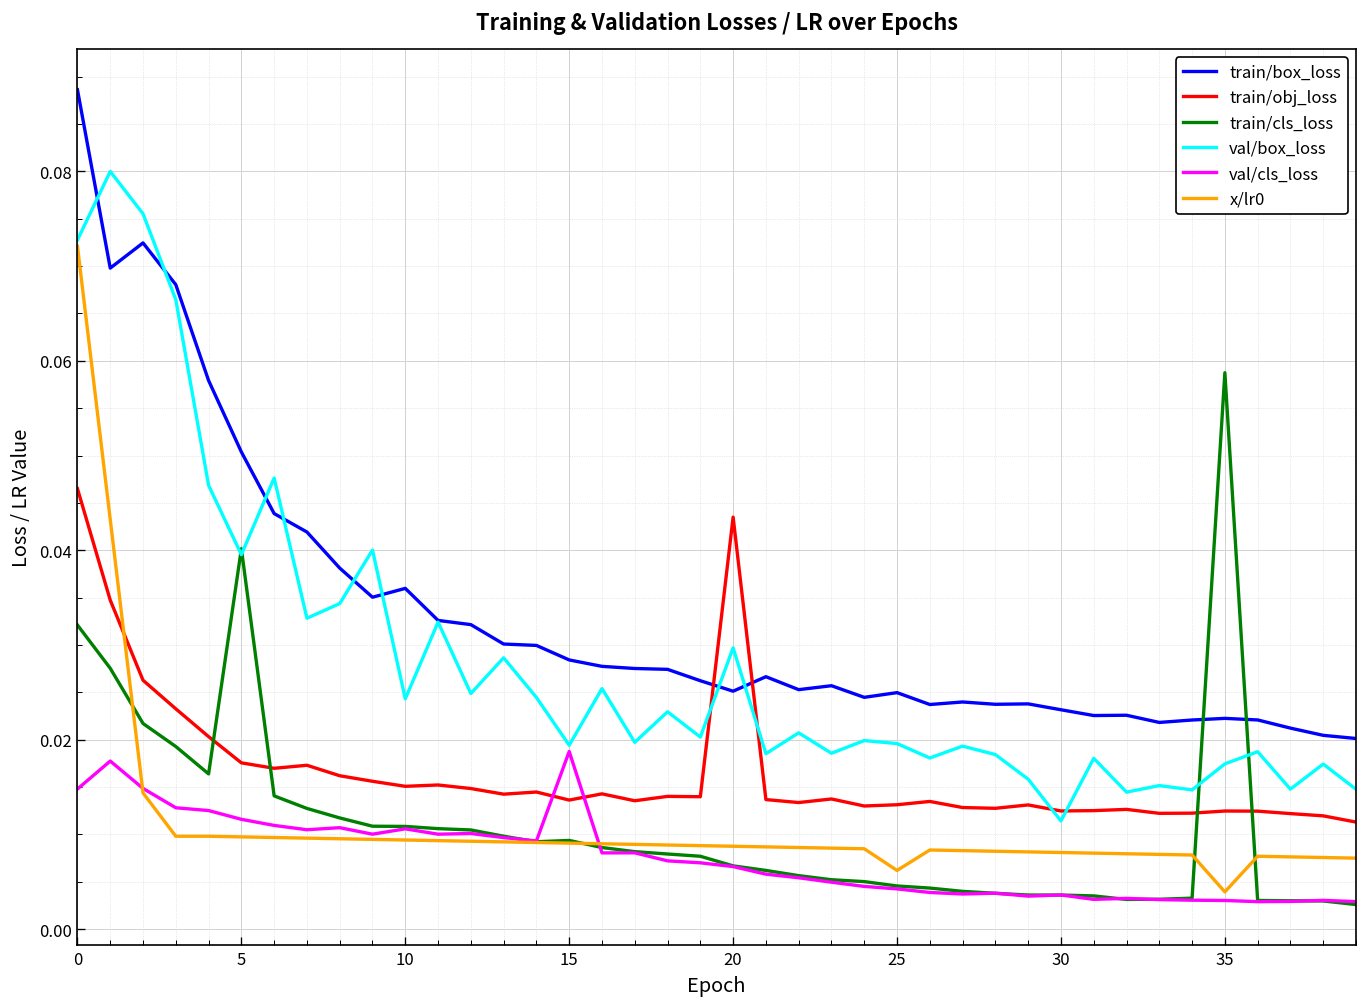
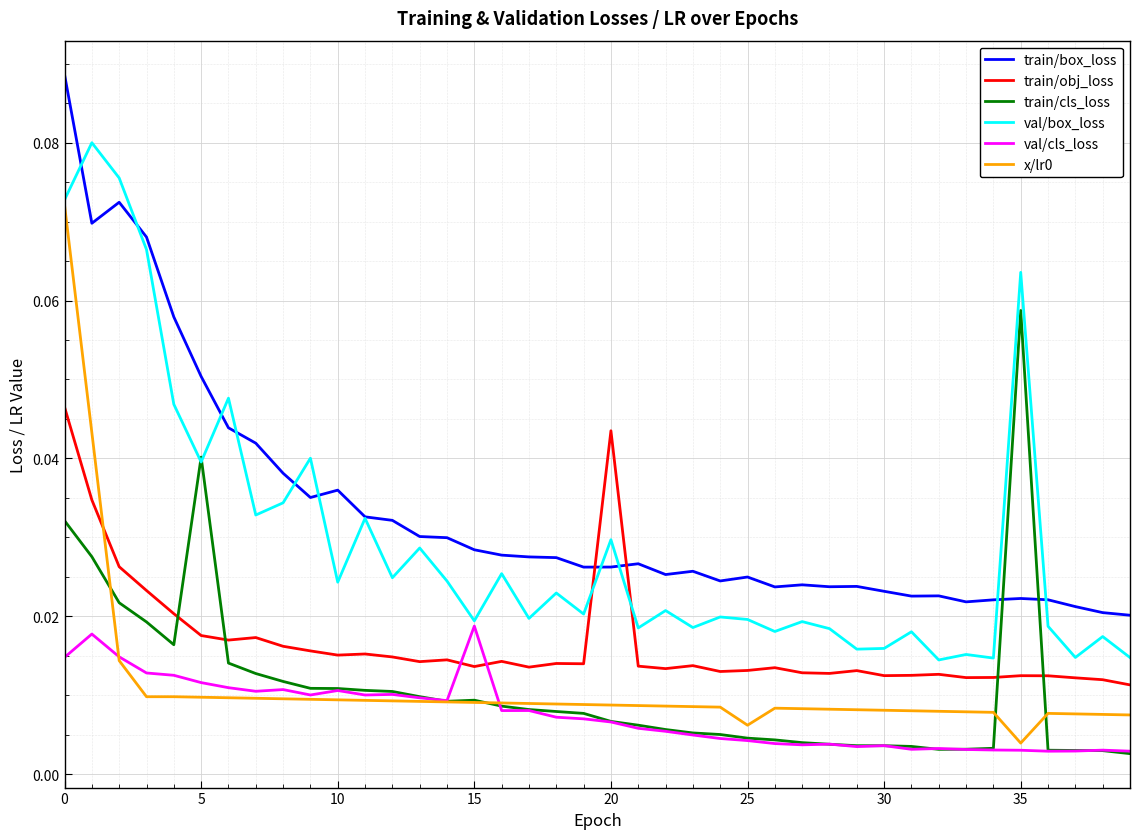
  {
    "train/box_loss": {
      "0": 0.089,
      "5": 0.050,
      "10": 0.036,
      "15": 0.028,
-     "20": 0.025,
+     "20": 0.026,
      "25": 0.025,
      "30": 0.023,
      "35": 0.022
    },
    "train/obj_loss": {
      "0": 0.047,
      "5": 0.018,
      "10": 0.015,
      "15": 0.014,
      "20": 0.043,
      "25": 0.013,
      "30": 0.012,
      "35": 0.012
    },
    "train/cls_loss": {
      "0": 0.032,
      "5": 0.040,
      "35": 0.059
    },
    "val/box_loss": {
      "0": 0.073,
      "5": 0.040,
      "10": 0.024,
      "15": 0.019,
      "20": 0.030,
      "25": 0.020,
-     "30": 0.011,
-     "35": 0.017
+     "30": 0.016,
+     "35": 0.064
    },
    "val/cls_loss": {
      "0": 0.015,
      "5": 0.012,
      "15": 0.019,
      "35": 0.003
    },
    "x/lr0": {
      "0": 0.072,
      "5": 0.010,
      "10": 0.009,
      "20": 0.009,
      "25": 0.006,
      "30": 0.008,
      "35": 0.004
    }
  }
